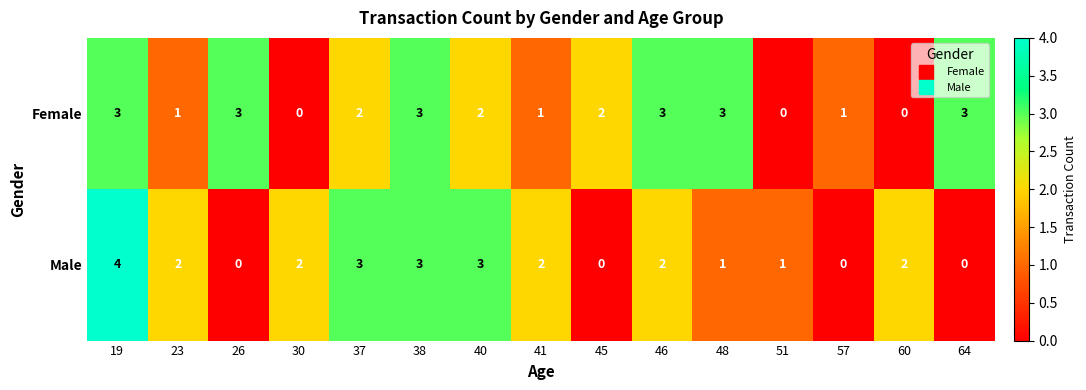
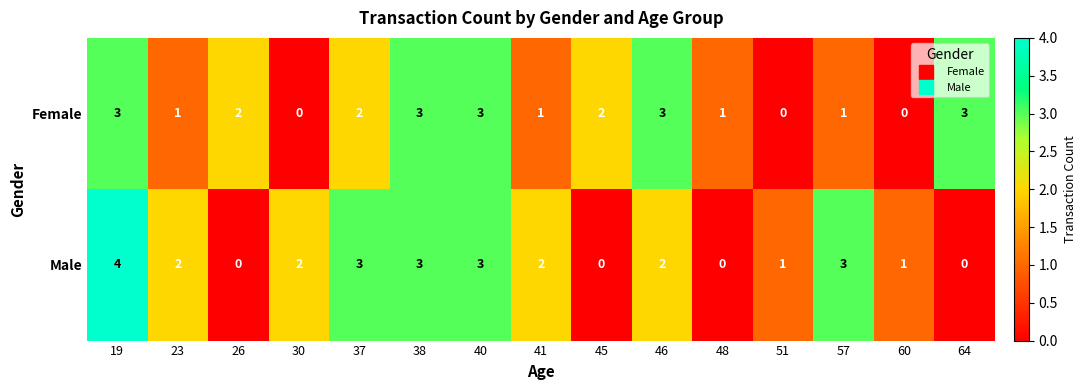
  {
    "Female": {
      "19": 3,
      "23": 1,
-     "26": 3,
+     "26": 2,
      "30": 0,
      "37": 2,
      "38": 3,
-     "40": 2,
+     "40": 3,
      "41": 1,
      "45": 2,
      "46": 3,
-     "48": 3,
+     "48": 1,
      "51": 0,
      "57": 1,
      "60": 0,
      "64": 3
    },
    "Male": {
      "19": 4,
      "23": 2,
      "26": 0,
      "30": 2,
      "37": 3,
      "38": 3,
      "40": 3,
      "41": 2,
      "45": 0,
      "46": 2,
-     "48": 1,
+     "48": 0,
      "51": 1,
-     "57": 0,
-     "60": 2,
+     "57": 3,
+     "60": 1,
      "64": 0
    }
  }
